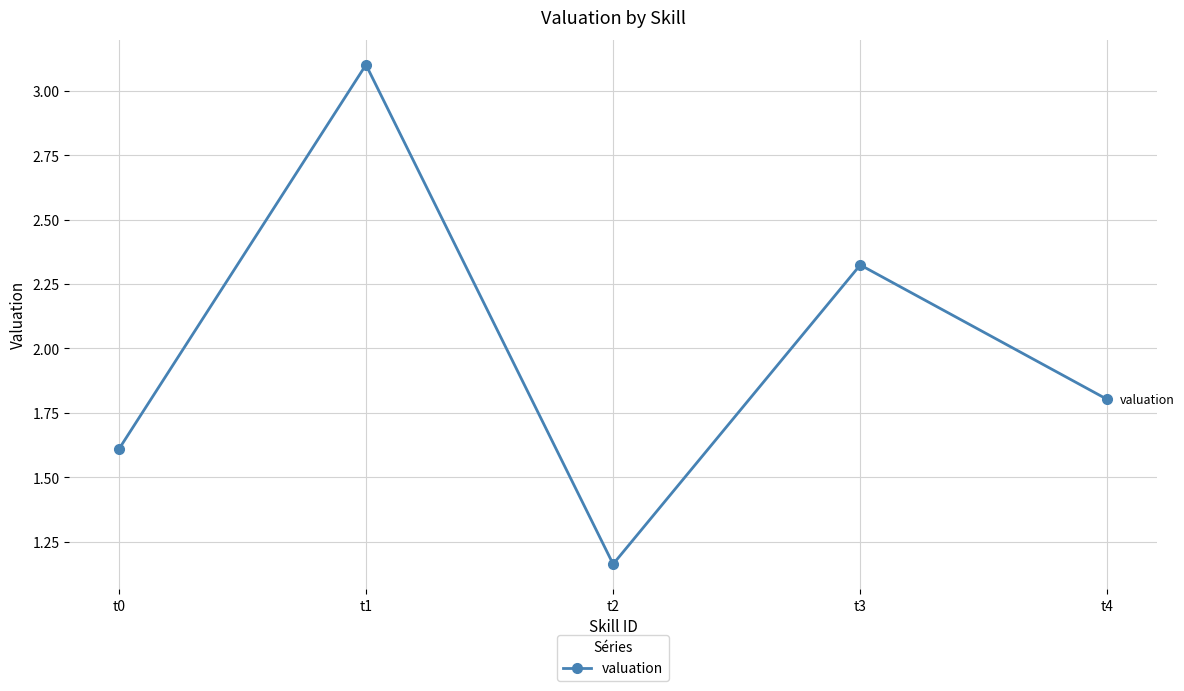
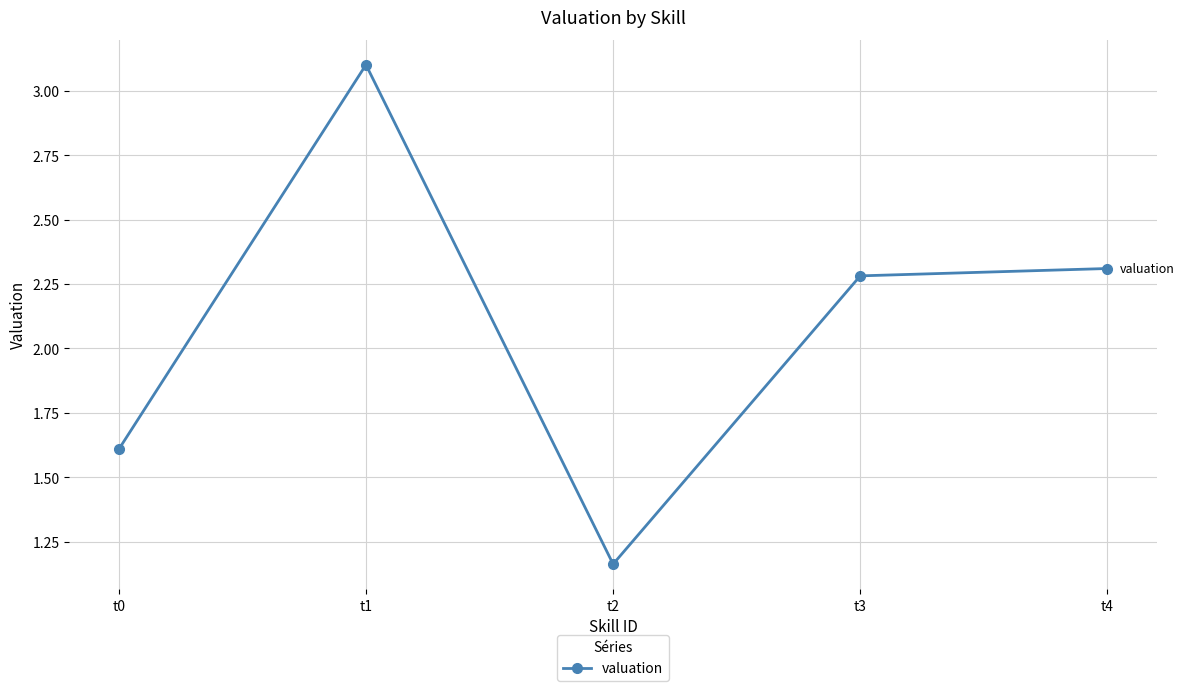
  {
    "t0": 1.61,
    "t1": 3.10,
    "t2": 1.16,
-   "t3": 2.32,
-   "t4": 1.80
+   "t3": 2.28,
+   "t4": 2.31
  }
